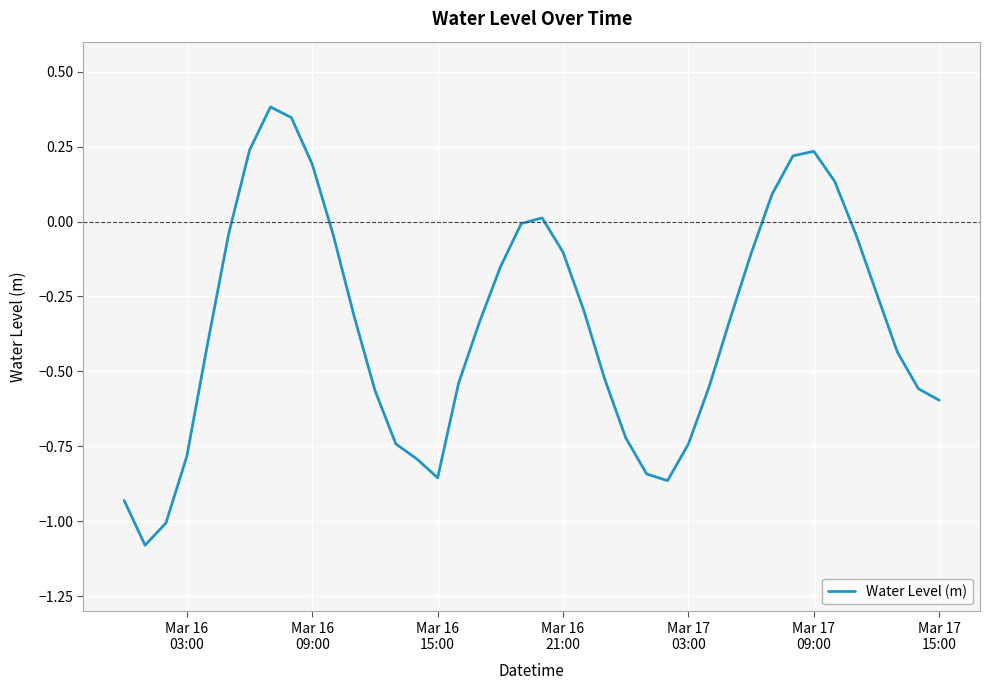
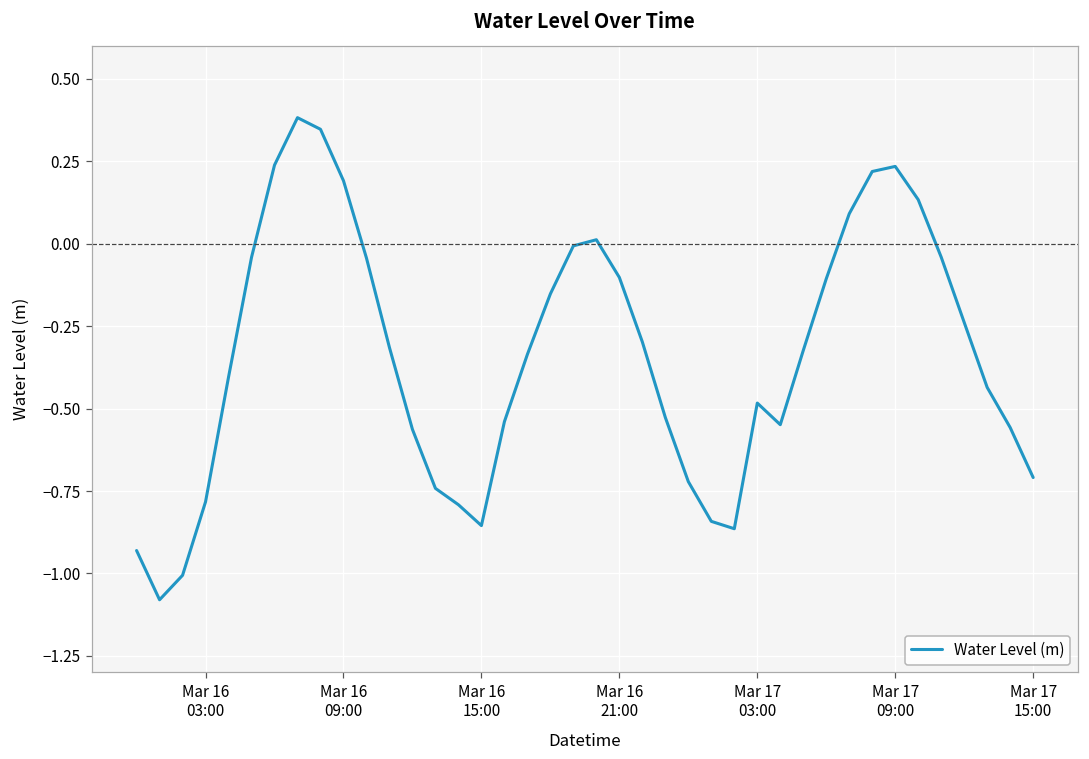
  {
    "Mar 16 03:00": -0.78,
    "Mar 16 09:00": 0.19,
    "Mar 16 15:00": -0.85,
    "Mar 16 21:00": -0.10,
-   "Mar 17 03:00": -0.74,
+   "Mar 17 03:00": -0.48,
    "Mar 17 09:00": 0.23,
-   "Mar 17 15:00": -0.60
+   "Mar 17 15:00": -0.71
  }
